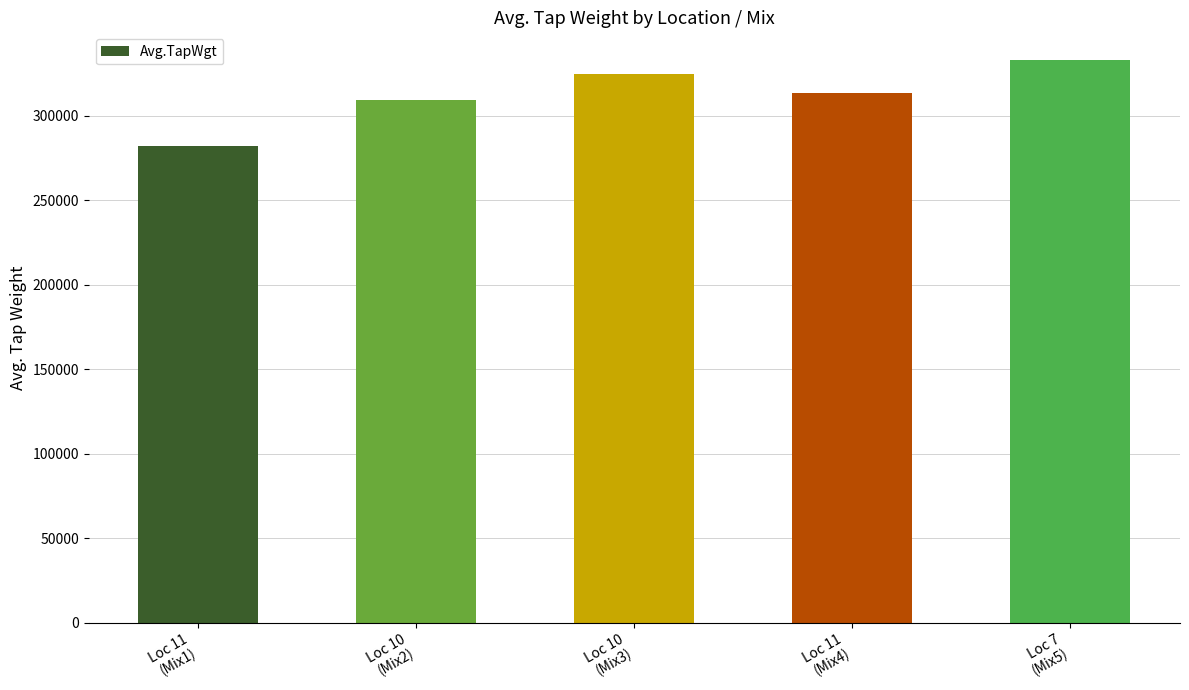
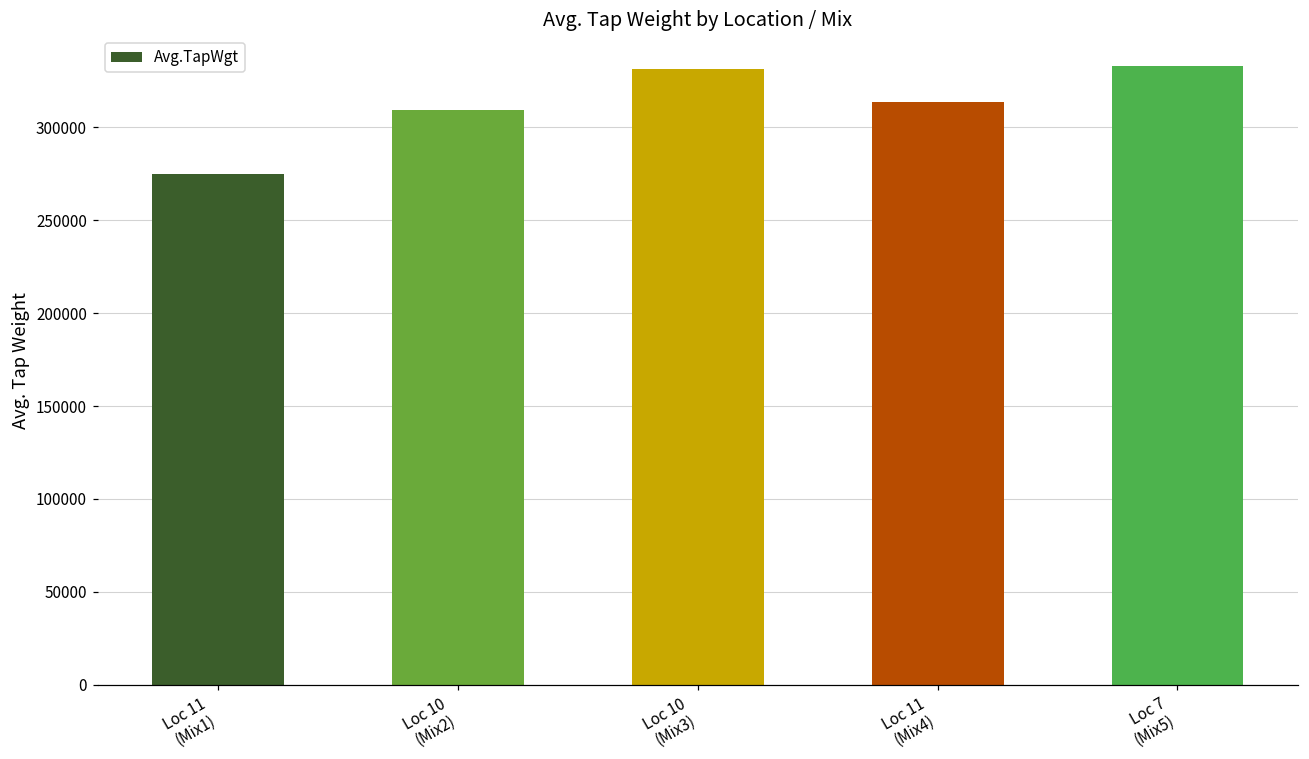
  {
-   "Loc 11 (Mix1)": 282000,
+   "Loc 11 (Mix1)": 275000,
    "Loc 10 (Mix2)": 309000,
-   "Loc 10 (Mix3)": 325000,
+   "Loc 10 (Mix3)": 331000,
    "Loc 11 (Mix4)": 313000,
    "Loc 7 (Mix5)": 333000
  }
